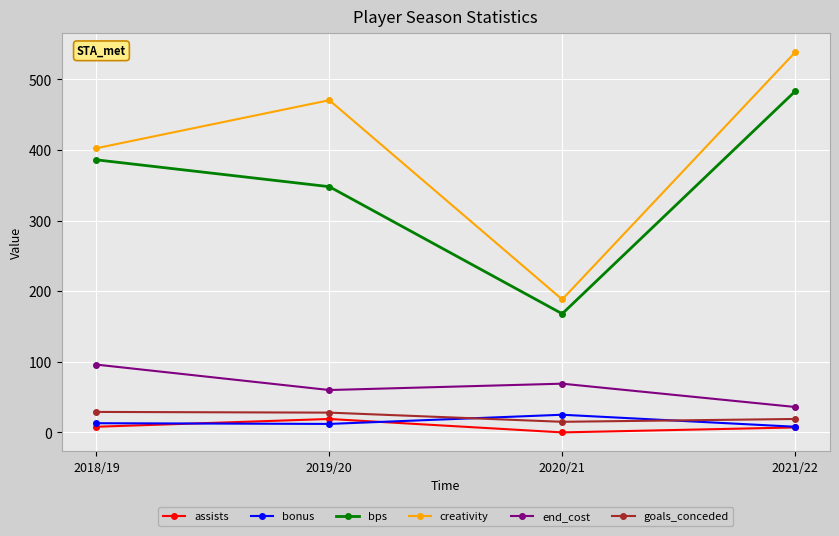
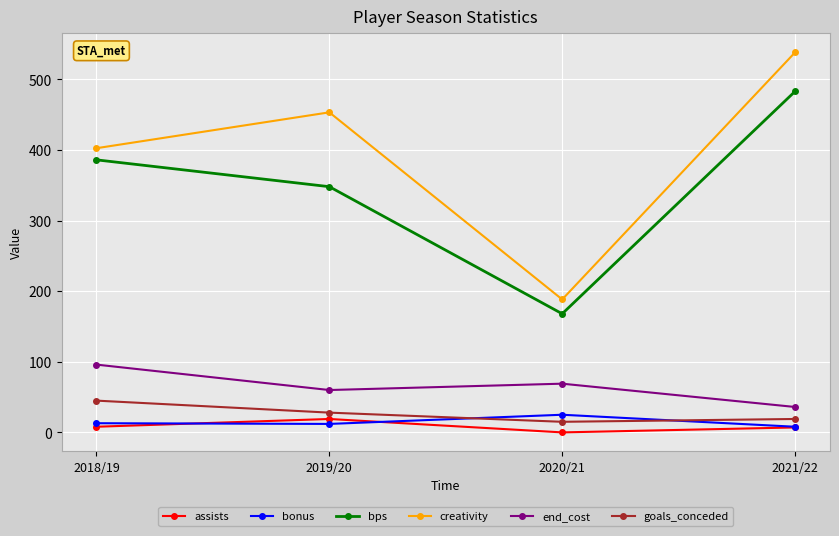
  {
    "assists": {
      "2018/19": 10,
      "2019/20": 20,
      "2020/21": 0
    },
    "bonus": {
      "2018/19": 10,
      "2019/20": 10,
      "2020/21": 30
    },
    "bps": {
      "2018/19": 390,
      "2019/20": 350,
      "2020/21": 170,
      "2021/22": 480
    },
    "creativity": {
      "2018/19": 400,
-     "2019/20": 470,
+     "2019/20": 450,
      "2020/21": 190,
      "2021/22": 540
    },
    "end_cost": {
      "2018/19": 100,
      "2019/20": 60,
      "2020/21": 70,
      "2021/22": 40
    },
    "goals_conceded": {
-     "2018/19": 30,
+     "2018/19": 50,
      "2019/20": 30,
      "2020/21": 20,
      "2021/22": 20
    }
  }
